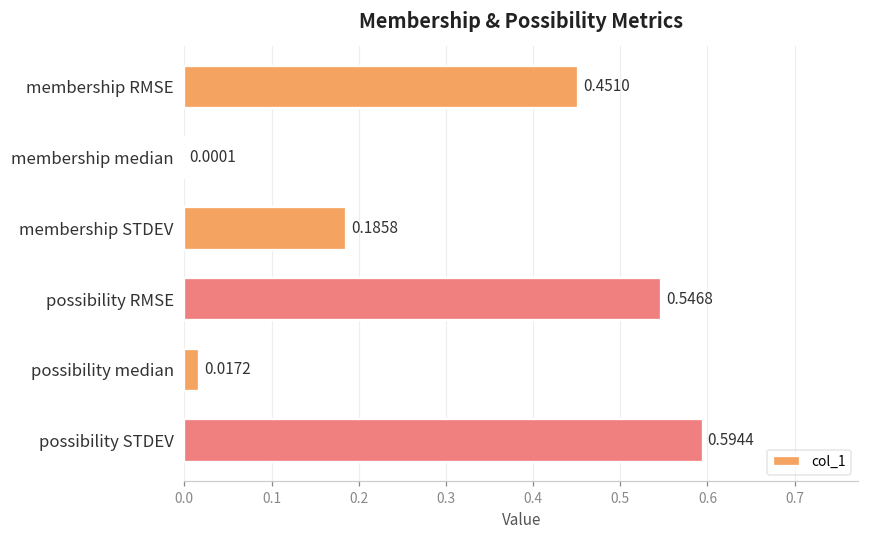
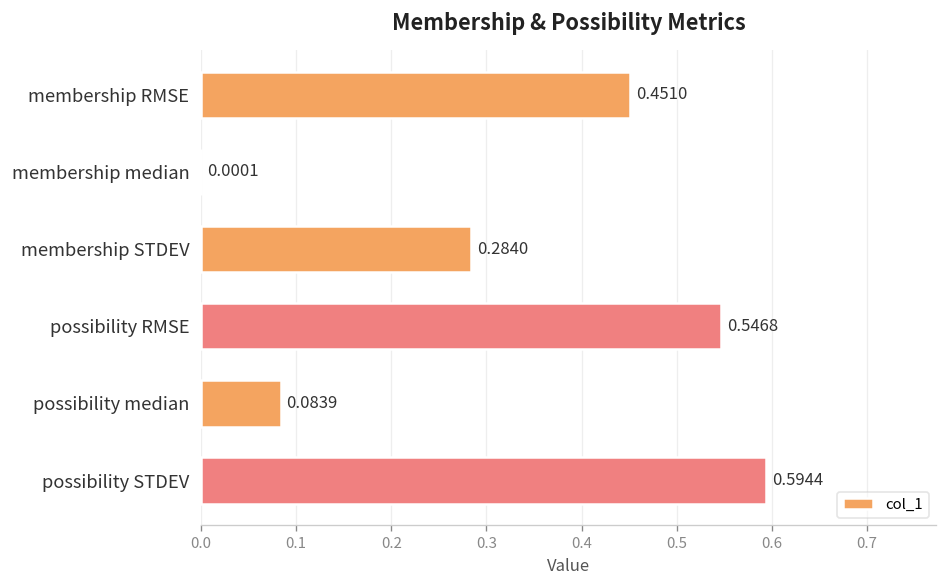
  {
    "membership RMSE": 0.4510,
    "membership median": 0.0001,
-   "membership STDEV": 0.1858,
+   "membership STDEV": 0.2840,
    "possibility RMSE": 0.5468,
-   "possibility median": 0.0172,
+   "possibility median": 0.0839,
    "possibility STDEV": 0.5944
  }
